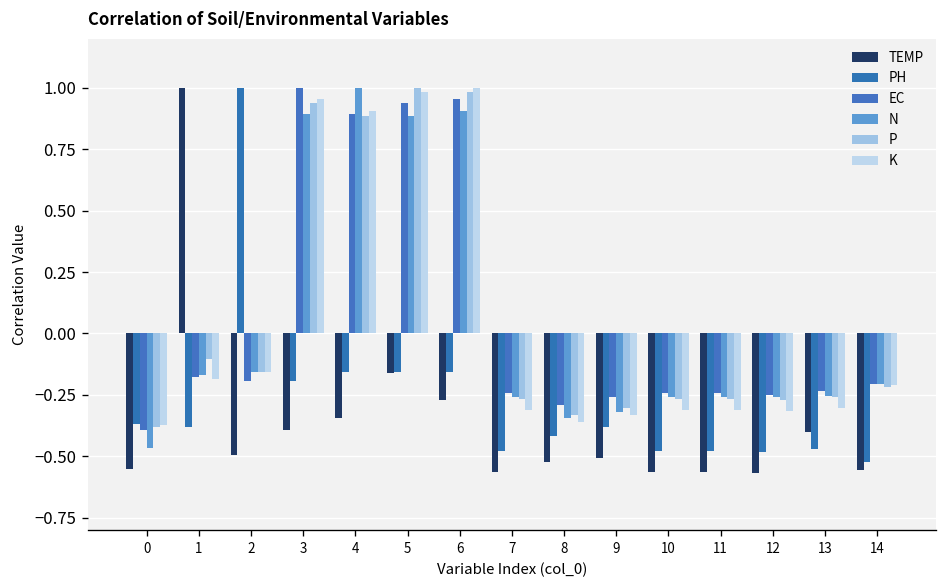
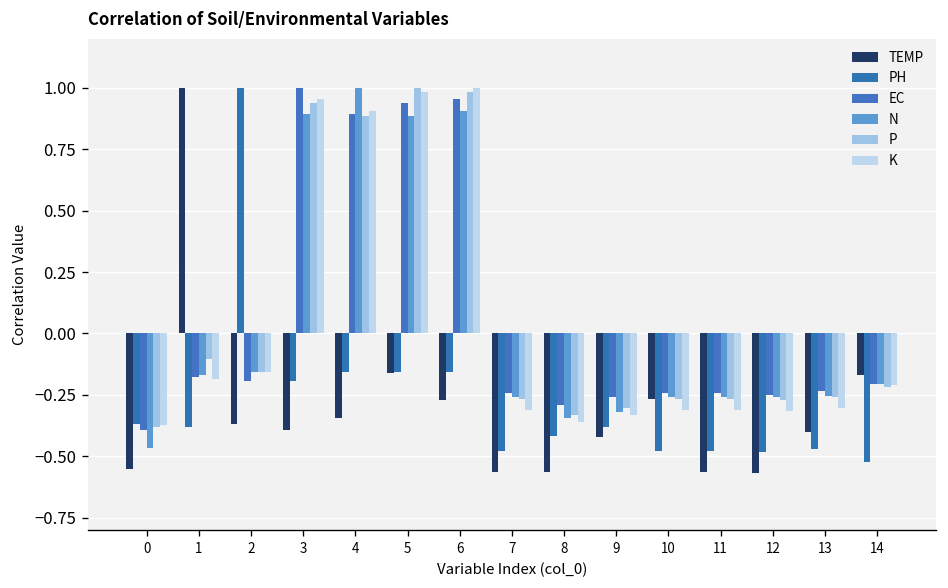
  {
    "TEMP": {
      "0": -0.55,
      "1": 1.00,
-     "2": -0.49,
+     "2": -0.37,
      "3": -0.39,
      "4": -0.35,
      "5": -0.16,
      "6": -0.27,
      "7": -0.56,
-     "8": -0.52,
-     "9": -0.51,
-     "10": -0.56,
+     "8": -0.56,
+     "9": -0.42,
+     "10": -0.27,
      "11": -0.56,
      "12": -0.57,
      "13": -0.40,
-     "14": -0.56
+     "14": -0.17
    }
  }
